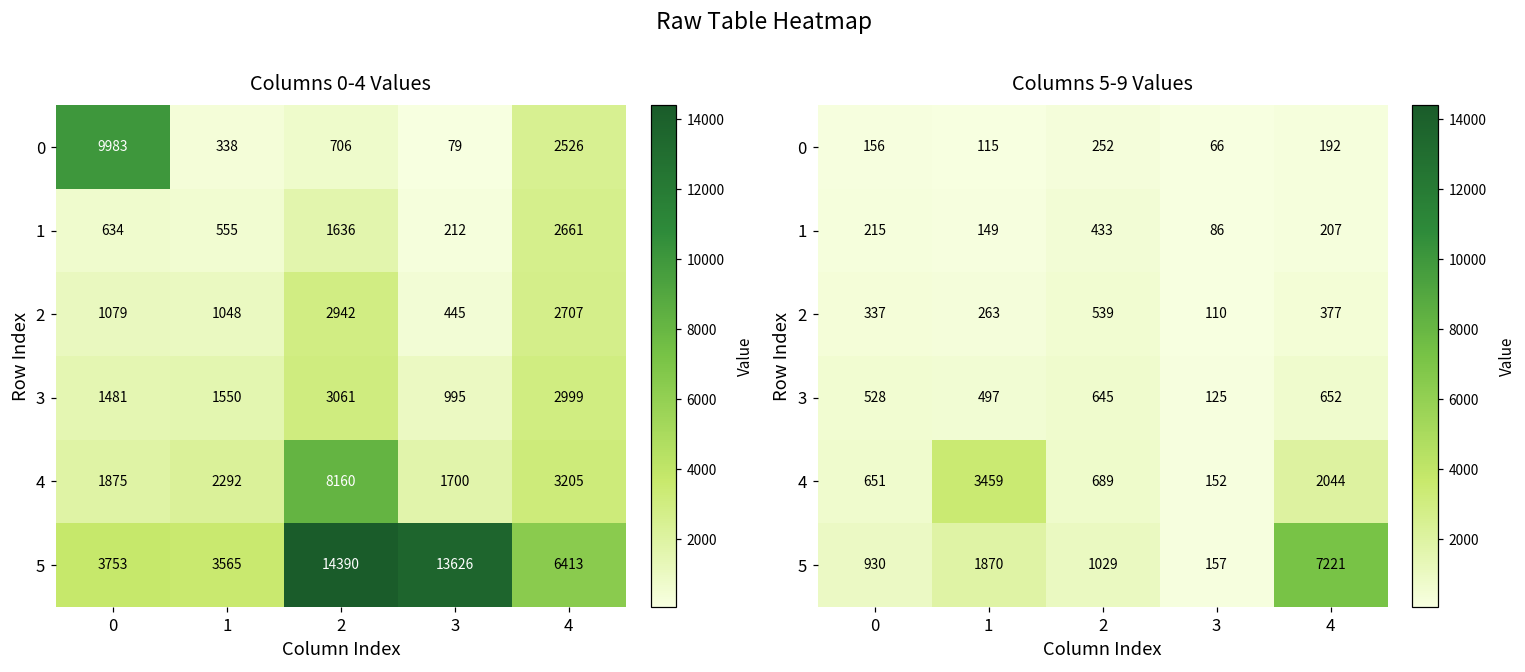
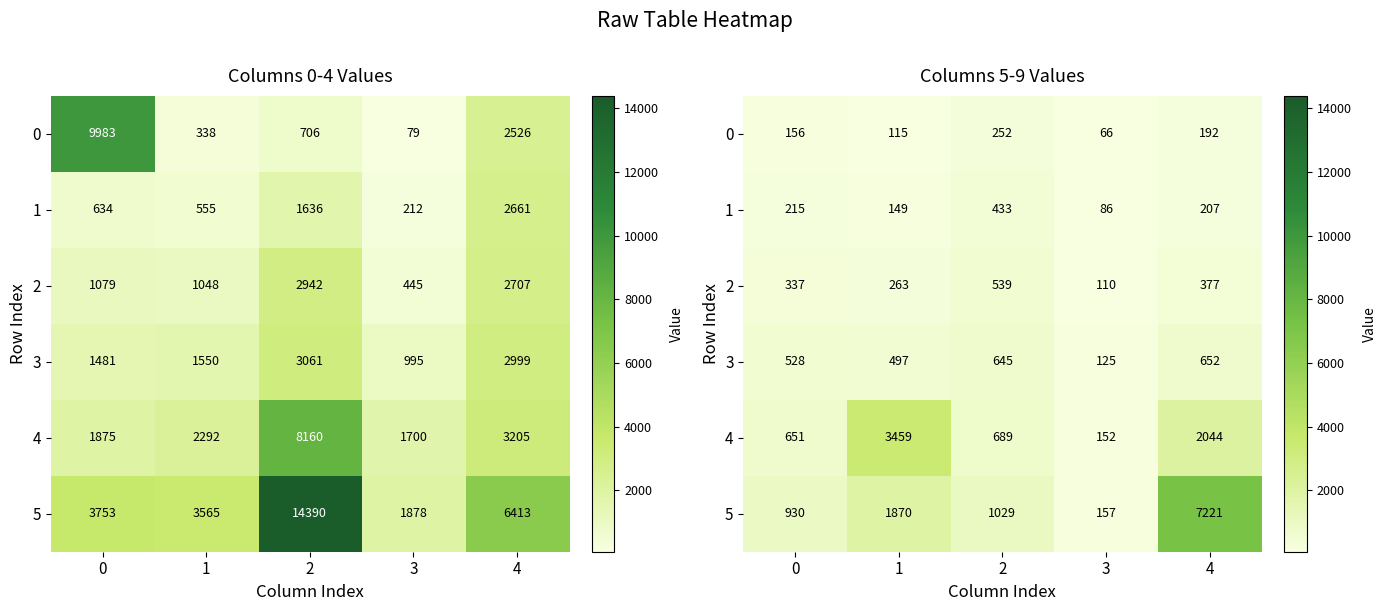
  {
    "Columns 0-4 Values": {
      "0": {
        "0": 9983,
        "1": 338,
        "2": 706,
        "3": 79,
        "4": 2526
      },
      "1": {
        "0": 634,
        "1": 555,
        "2": 1636,
        "3": 212,
        "4": 2661
      },
      "2": {
        "0": 1079,
        "1": 1048,
        "2": 2942,
        "3": 445,
        "4": 2707
      },
      "3": {
        "0": 1481,
        "1": 1550,
        "2": 3061,
        "3": 995,
        "4": 2999
      },
      "4": {
        "0": 1875,
        "1": 2292,
        "2": 8160,
        "3": 1700,
        "4": 3205
      },
      "5": {
        "0": 3753,
        "1": 3565,
        "2": 14390,
-       "3": 13626,
+       "3": 1878,
        "4": 6413
      }
    },
    "Columns 5-9 Values": {
      "0": {
        "0": 156,
        "1": 115,
        "2": 252,
        "3": 66,
        "4": 192
      },
      "1": {
        "0": 215,
        "1": 149,
        "2": 433,
        "3": 86,
        "4": 207
      },
      "2": {
        "0": 337,
        "1": 263,
        "2": 539,
        "3": 110,
        "4": 377
      },
      "3": {
        "0": 528,
        "1": 497,
        "2": 645,
        "3": 125,
        "4": 652
      },
      "4": {
        "0": 651,
        "1": 3459,
        "2": 689,
        "3": 152,
        "4": 2044
      },
      "5": {
        "0": 930,
        "1": 1870,
        "2": 1029,
        "3": 157,
        "4": 7221
      }
    }
  }
